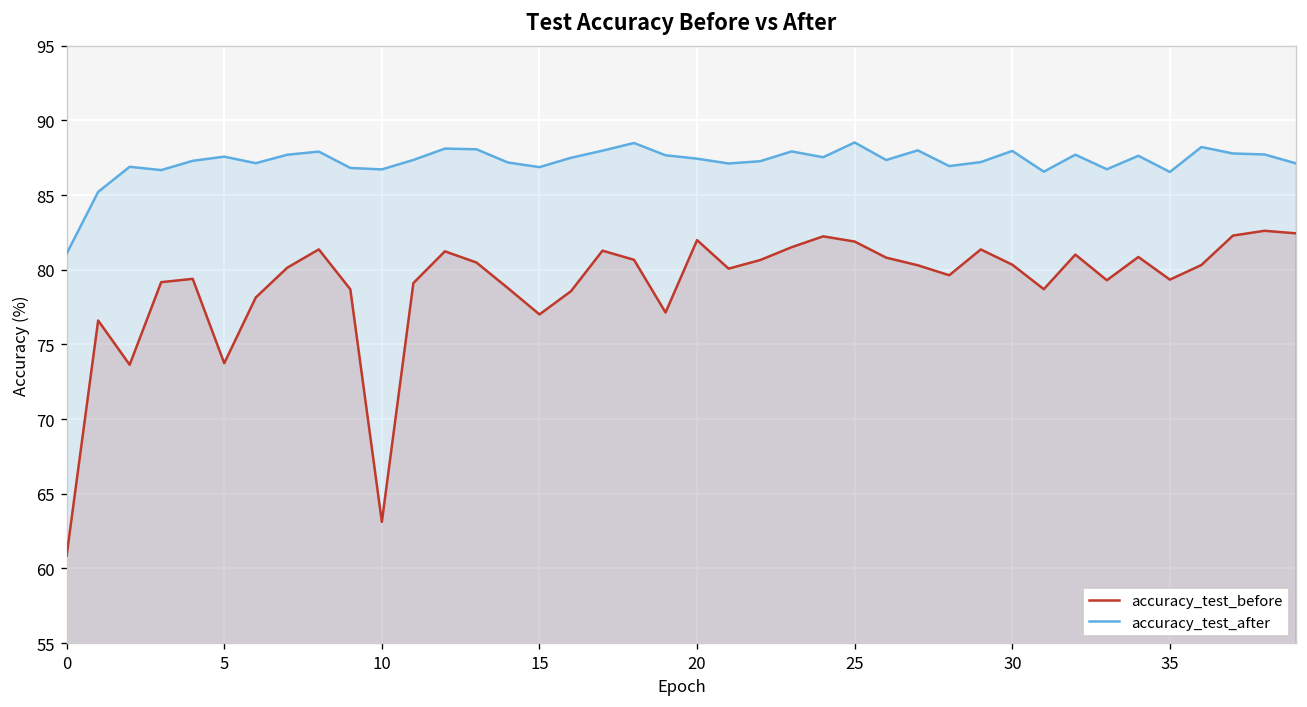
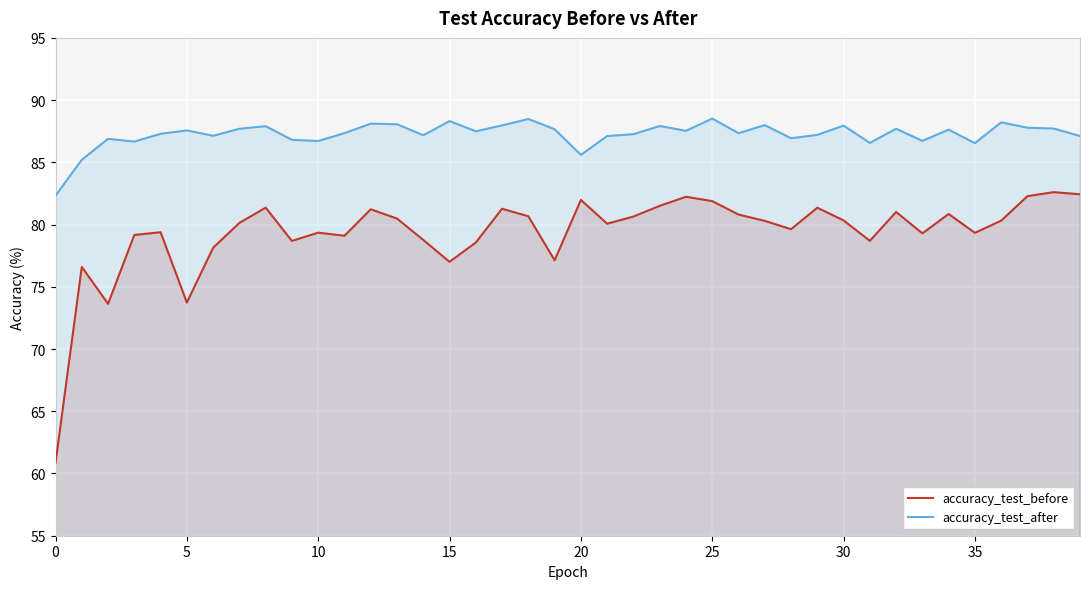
  {
    "accuracy_test_before": {
      "0": 60.9,
      "5": 73.7,
-     "10": 63.1,
+     "10": 79.3,
      "15": 77.0,
      "20": 82.0,
      "25": 81.9,
      "30": 80.3,
      "35": 79.3
    },
    "accuracy_test_after": {
-     "0": 81.1,
+     "0": 82.3,
      "5": 87.6,
      "10": 86.7,
-     "15": 86.9,
-     "20": 87.4,
+     "15": 88.3,
+     "20": 85.6,
      "25": 88.5,
      "30": 88.0,
      "35": 86.5
    }
  }
